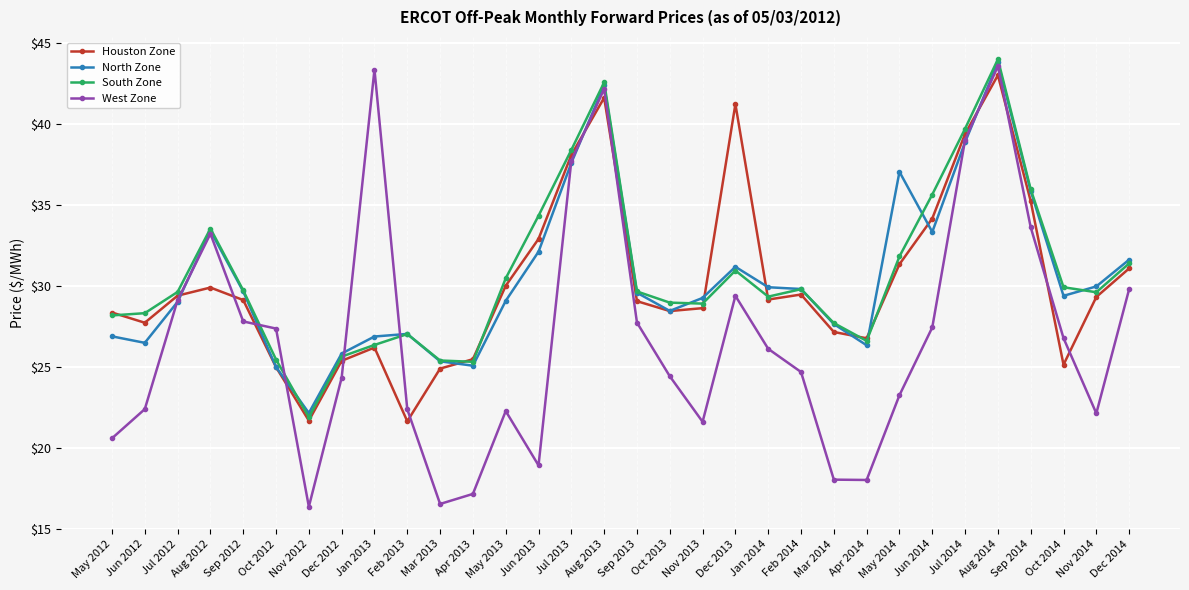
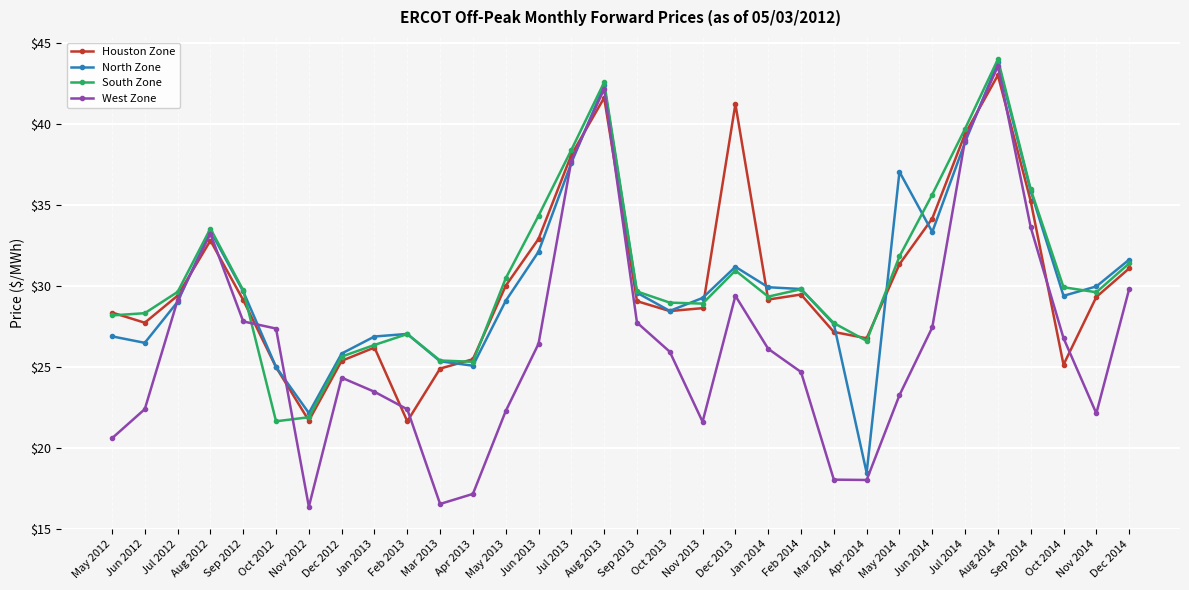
  {
    "Houston Zone": {
      "May 2012": "$28.4",
      "Jun 2012": "$27.7",
      "Jul 2012": "$29.4",
-     "Aug 2012": "$29.9",
+     "Aug 2012": "$32.8",
      "Sep 2012": "$29.1",
      "Nov 2012": "$21.7",
      "Dec 2012": "$25.4",
      "Jan 2013": "$26.2",
      "Feb 2013": "$21.7",
      "Mar 2013": "$24.9",
      "Apr 2013": "$25.5",
      "May 2013": "$30.0",
      "Jun 2013": "$32.9",
      "Jul 2013": "$38.1",
      "Aug 2013": "$41.6",
      "Sep 2013": "$29.1",
      "Nov 2013": "$28.6",
      "Dec 2013": "$41.2",
      "Jan 2014": "$29.2",
      "Feb 2014": "$29.5",
      "Mar 2014": "$27.2",
      "Apr 2014": "$26.8",
      "May 2014": "$31.3",
      "Jun 2014": "$34.2",
      "Jul 2014": "$39.4",
      "Aug 2014": "$43.0",
      "Sep 2014": "$35.2",
      "Oct 2014": "$25.1",
      "Nov 2014": "$29.3",
      "Dec 2014": "$31.1"
    },
    "North Zone": {
      "May 2012": "$26.9",
      "Jun 2012": "$26.5",
      "Nov 2012": "$22.2",
      "Dec 2012": "$25.8",
      "Jan 2013": "$26.9",
      "Apr 2013": "$25.1",
      "May 2013": "$29.1",
      "Jun 2013": "$32.1",
      "Aug 2013": "$42.4",
      "Nov 2013": "$29.3",
      "Dec 2013": "$31.2",
      "Jan 2014": "$29.9",
-     "Apr 2014": "$26.3",
+     "Apr 2014": "$18.5",
      "May 2014": "$37.0",
      "Jun 2014": "$33.3",
      "Aug 2014": "$43.8",
      "Oct 2014": "$29.4",
      "Nov 2014": "$30.0",
      "Dec 2014": "$31.6"
    },
    "South Zone": {
      "May 2012": "$28.2",
      "Jun 2012": "$28.3",
      "Jul 2012": "$29.6",
-     "Oct 2012": "$25.5",
+     "Oct 2012": "$21.7",
      "Nov 2012": "$21.9",
      "Dec 2012": "$25.6",
      "Jan 2013": "$26.4",
      "Apr 2013": "$25.3",
      "May 2013": "$30.5",
      "Jun 2013": "$34.3",
      "Jul 2013": "$38.4",
      "Aug 2013": "$42.6",
      "Oct 2013": "$29.0",
      "Nov 2013": "$28.9",
      "Dec 2013": "$31.0",
      "Jan 2014": "$29.3",
      "Apr 2014": "$26.6",
      "May 2014": "$31.8",
      "Jun 2014": "$35.6",
      "Jul 2014": "$39.7",
      "Aug 2014": "$44.0",
      "Oct 2014": "$29.9",
      "Nov 2014": "$29.6",
      "Dec 2014": "$31.4"
    },
    "West Zone": {
      "May 2012": "$20.6",
      "Jun 2012": "$22.4",
      "Aug 2012": "$33.2",
      "Sep 2012": "$27.8",
      "Oct 2012": "$27.4",
      "Nov 2012": "$16.4",
      "Dec 2012": "$24.3",
-     "Jan 2013": "$43.4",
+     "Jan 2013": "$23.5",
      "Feb 2013": "$22.4",
      "Mar 2013": "$16.6",
      "Apr 2013": "$17.2",
      "May 2013": "$22.3",
-     "Jun 2013": "$18.9",
+     "Jun 2013": "$26.4",
      "Aug 2013": "$42.2",
      "Sep 2013": "$27.7",
-     "Oct 2013": "$24.4",
+     "Oct 2013": "$25.9",
      "Nov 2013": "$21.6",
      "Dec 2013": "$29.4",
      "Jan 2014": "$26.1",
      "Feb 2014": "$24.7",
      "Mar 2014": "$18.1",
      "Apr 2014": "$18.0",
      "May 2014": "$23.3",
      "Jun 2014": "$27.4",
      "Aug 2014": "$43.6",
      "Sep 2014": "$33.6",
      "Oct 2014": "$26.8",
      "Nov 2014": "$22.1",
      "Dec 2014": "$29.8"
    }
  }
